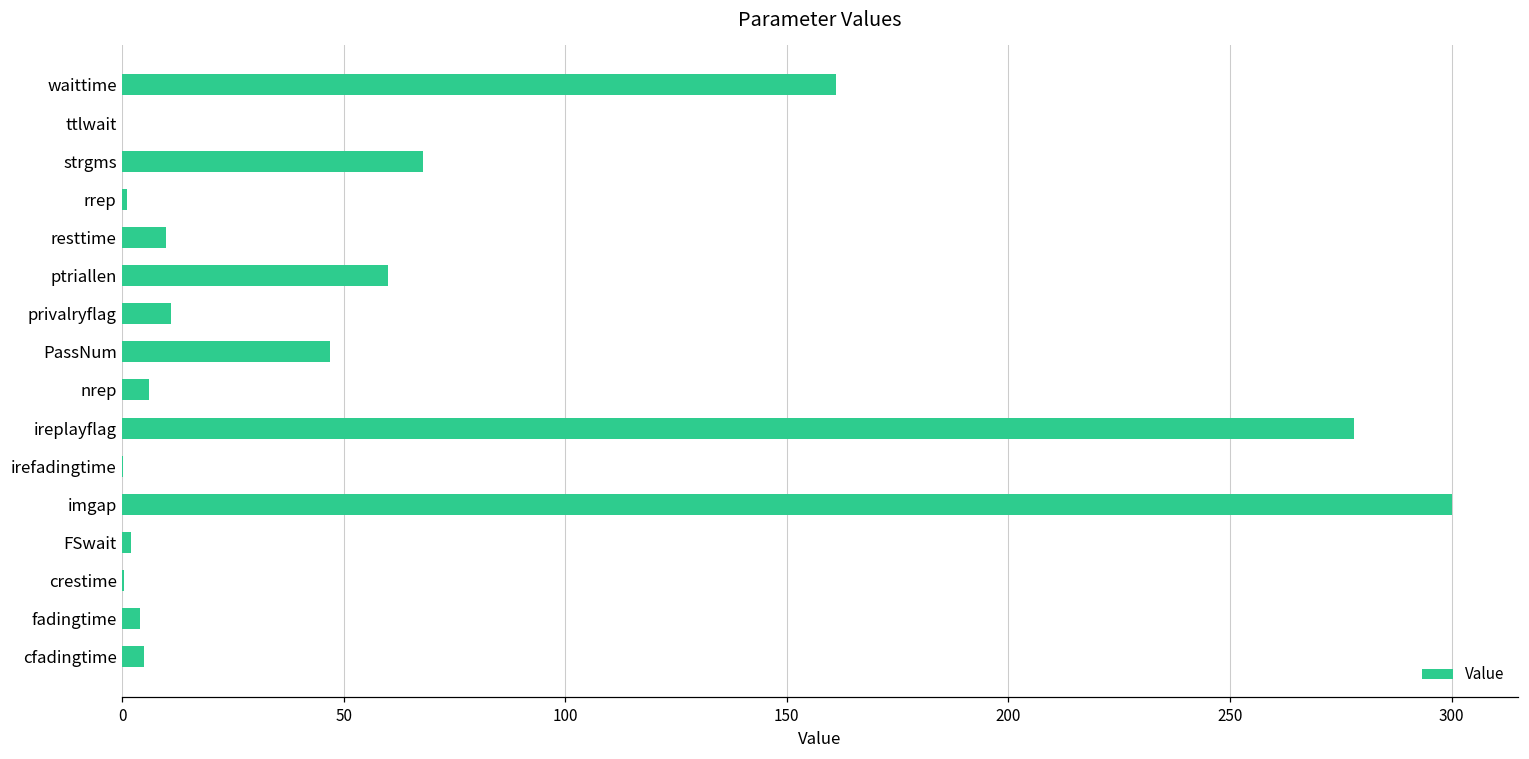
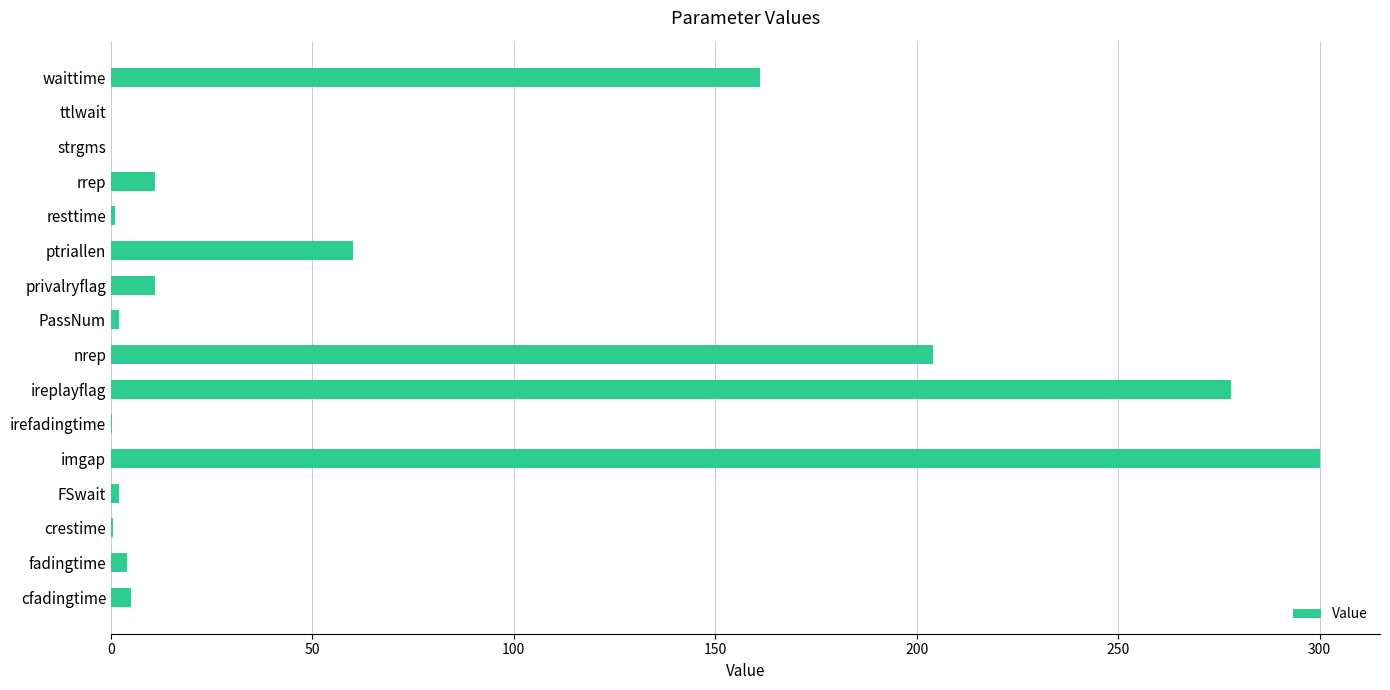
  {
    "waittime": 161,
-   "strgms": 68,
-   "rrep": 1,
-   "resttime": 10,
+   "strgms": 0,
+   "rrep": 11,
+   "resttime": 1,
    "ptriallen": 60,
    "privalryflag": 11,
-   "PassNum": 47,
-   "nrep": 6,
+   "PassNum": 2,
+   "nrep": 204,
    "ireplayflag": 278,
    "imgap": 300,
    "FSwait": 2,
    "fadingtime": 4,
    "cfadingtime": 5
  }
